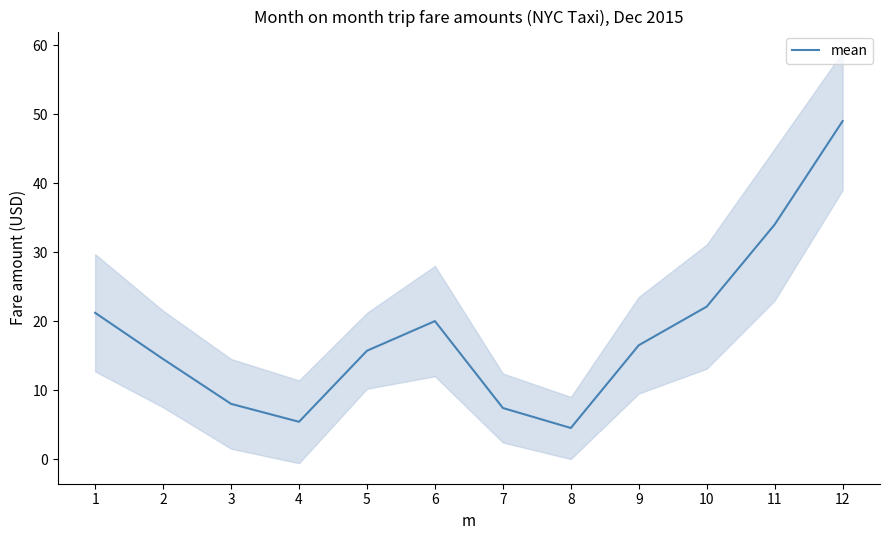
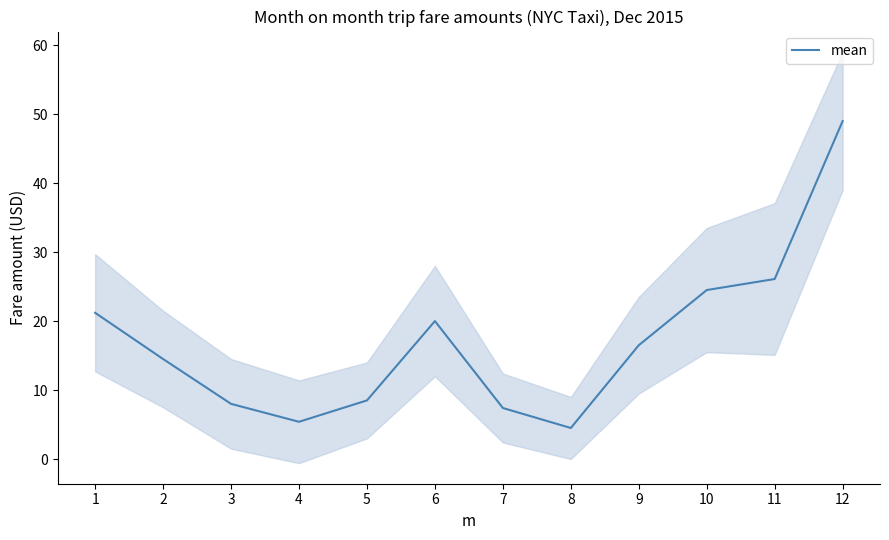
  {
    "mean": {
      "1": 21,
      "2": 15,
      "3": 8,
      "4": 5,
-     "5": 16,
+     "5": 9,
      "6": 20,
      "7": 7,
      "8": 5,
      "9": 17,
-     "10": 22,
-     "11": 34,
+     "10": 25,
+     "11": 26,
      "12": 49
    }
  }
